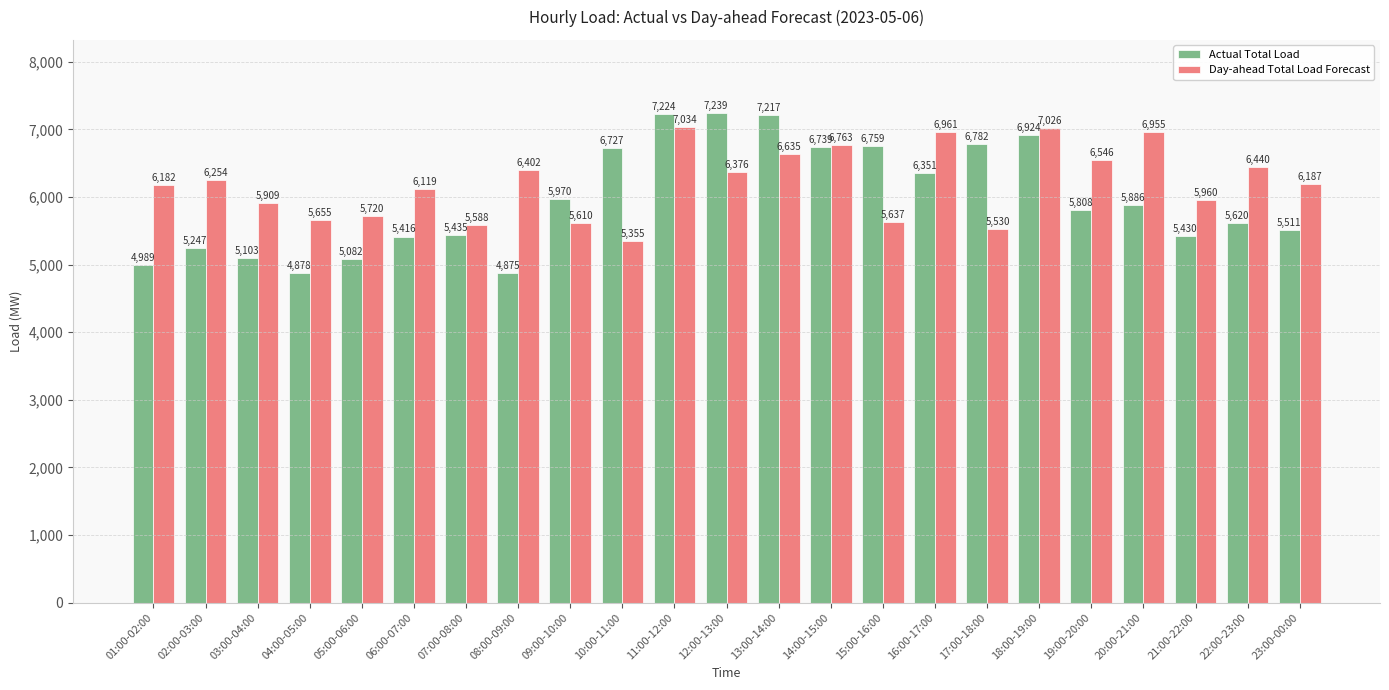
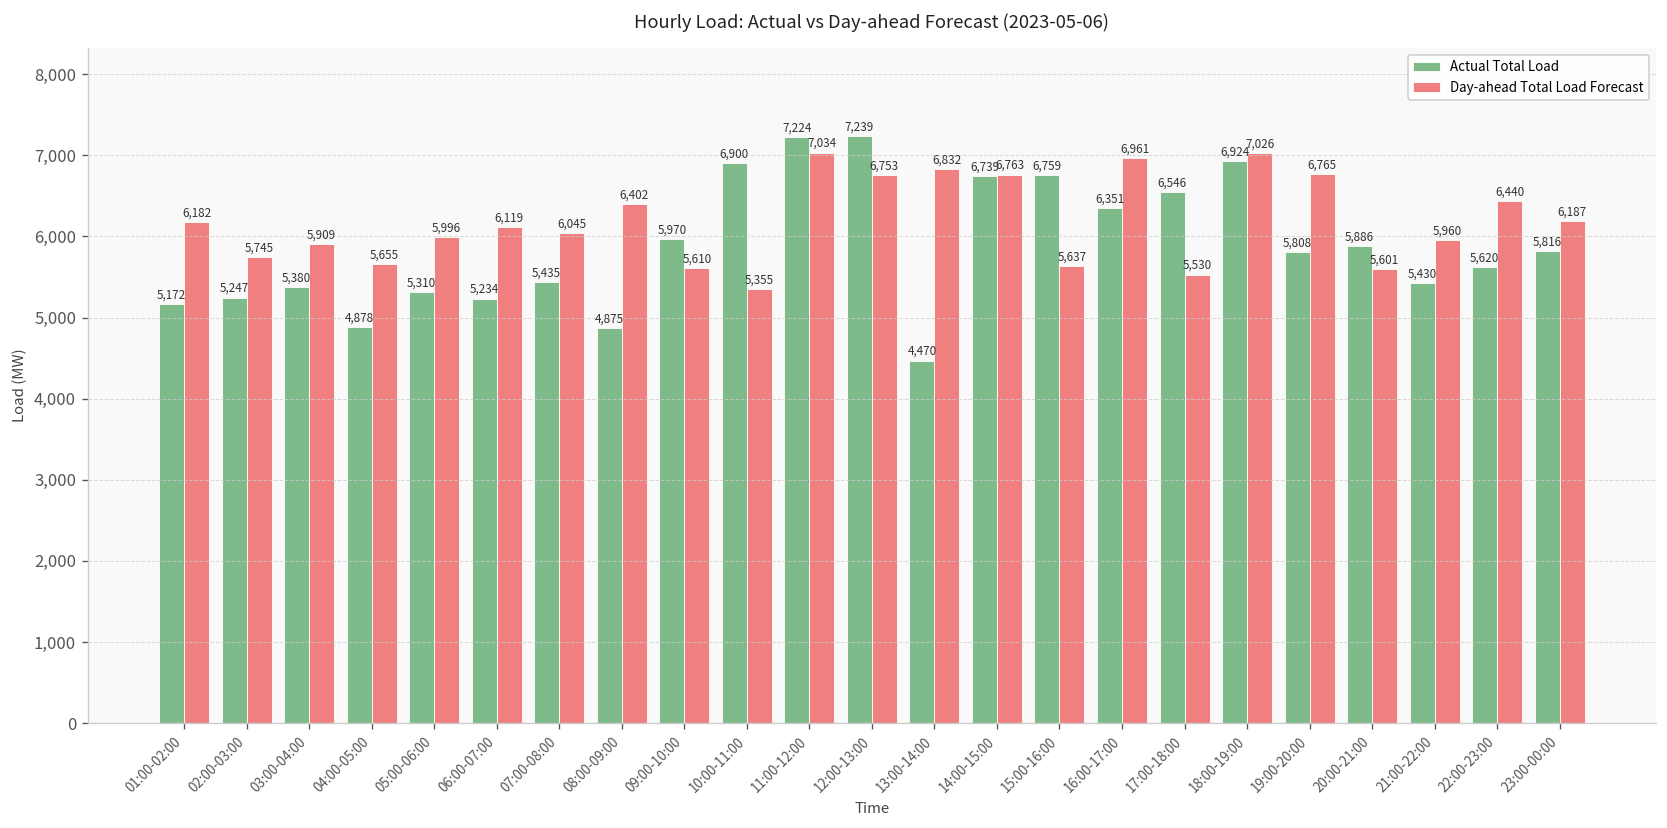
  {
    "Actual Total Load": {
-     "01:00-02:00": "4,989",
+     "01:00-02:00": "5,172",
      "02:00-03:00": "5,247",
-     "03:00-04:00": "5,103",
+     "03:00-04:00": "5,380",
      "04:00-05:00": "4,878",
-     "05:00-06:00": "5,082",
-     "06:00-07:00": "5,416",
+     "05:00-06:00": "5,310",
+     "06:00-07:00": "5,234",
      "07:00-08:00": "5,435",
      "08:00-09:00": "4,875",
      "09:00-10:00": "5,970",
-     "10:00-11:00": "6,727",
+     "10:00-11:00": "6,900",
      "11:00-12:00": "7,224",
      "12:00-13:00": "7,239",
-     "13:00-14:00": "7,217",
+     "13:00-14:00": "4,470",
      "14:00-15:00": "6,739",
      "15:00-16:00": "6,759",
      "16:00-17:00": "6,351",
-     "17:00-18:00": "6,782",
+     "17:00-18:00": "6,546",
      "18:00-19:00": "6,924",
      "19:00-20:00": "5,808",
      "20:00-21:00": "5,886",
      "21:00-22:00": "5,430",
      "22:00-23:00": "5,620",
-     "23:00-00:00": "5,511"
+     "23:00-00:00": "5,816"
    },
    "Day-ahead Total Load Forecast": {
      "01:00-02:00": "6,182",
-     "02:00-03:00": "6,254",
+     "02:00-03:00": "5,745",
      "03:00-04:00": "5,909",
      "04:00-05:00": "5,655",
-     "05:00-06:00": "5,720",
+     "05:00-06:00": "5,996",
      "06:00-07:00": "6,119",
-     "07:00-08:00": "5,588",
+     "07:00-08:00": "6,045",
      "08:00-09:00": "6,402",
      "09:00-10:00": "5,610",
      "10:00-11:00": "5,355",
      "11:00-12:00": "7,034",
-     "12:00-13:00": "6,376",
-     "13:00-14:00": "6,635",
+     "12:00-13:00": "6,753",
+     "13:00-14:00": "6,832",
      "14:00-15:00": "6,763",
      "15:00-16:00": "5,637",
      "16:00-17:00": "6,961",
      "17:00-18:00": "5,530",
      "18:00-19:00": "7,026",
-     "19:00-20:00": "6,546",
-     "20:00-21:00": "6,955",
+     "19:00-20:00": "6,765",
+     "20:00-21:00": "5,601",
      "21:00-22:00": "5,960",
      "22:00-23:00": "6,440",
      "23:00-00:00": "6,187"
    }
  }
